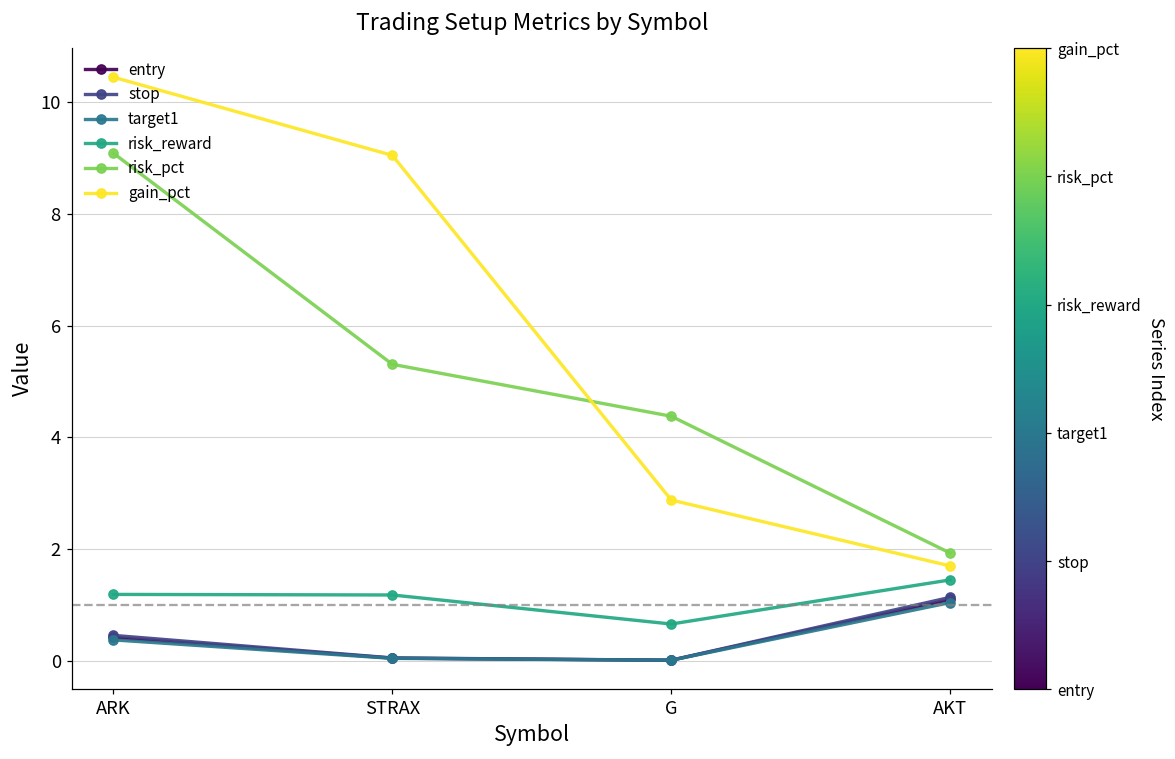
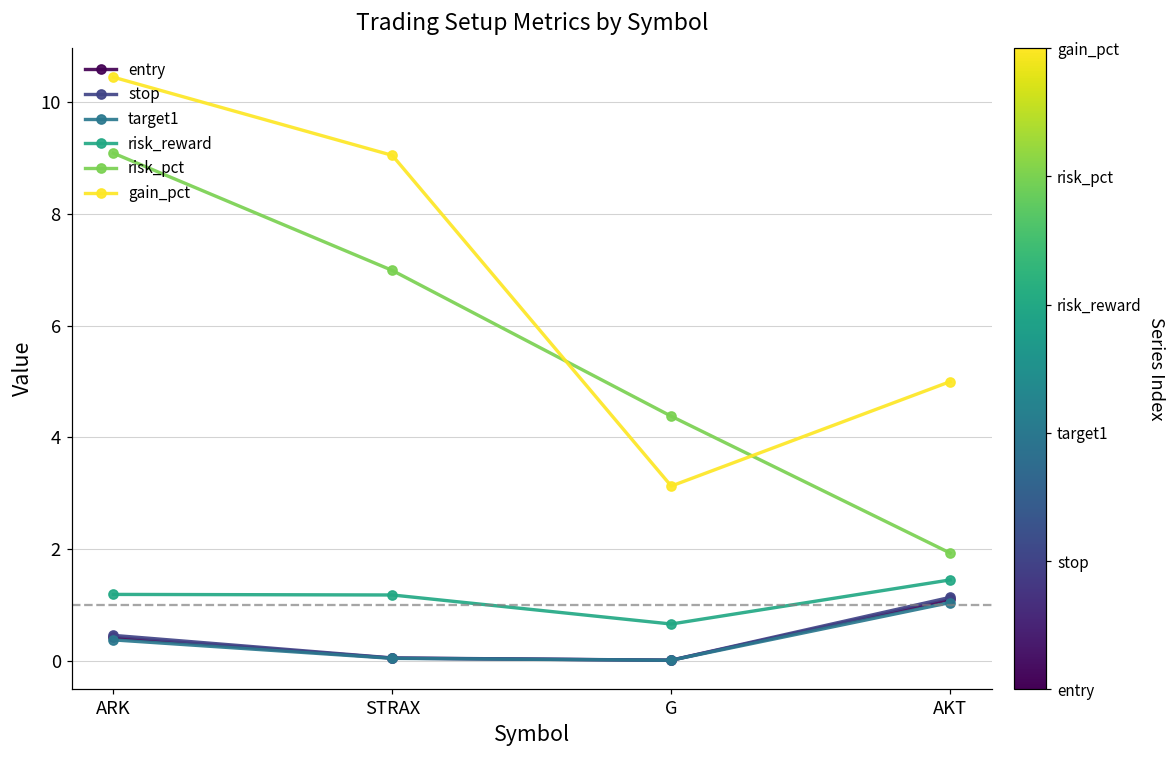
  {
    "risk_pct": {
      "ARK": 9.1,
-     "STRAX": 5.3,
+     "STRAX": 7.0,
      "G": 4.4,
      "AKT": 1.9
    },
    "gain_pct": {
      "ARK": 10.5,
      "STRAX": 9.1,
-     "G": 2.9,
-     "AKT": 1.7
+     "G": 3.1,
+     "AKT": 5.0
    }
  }
